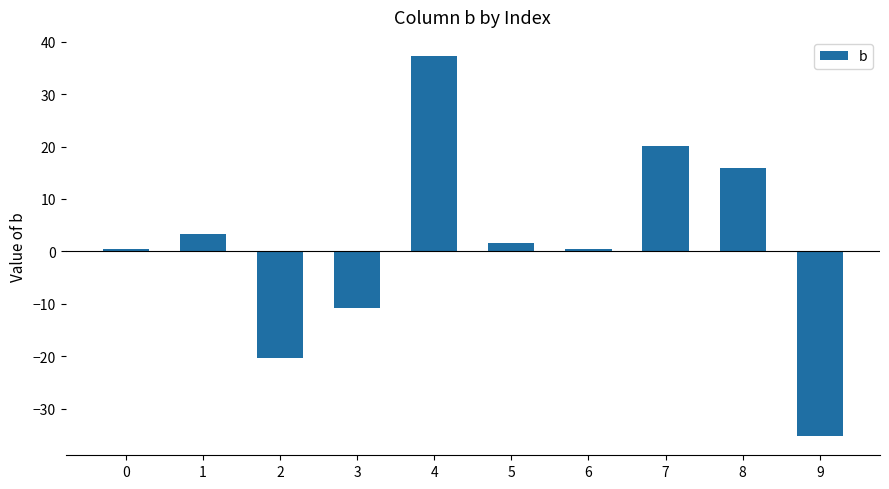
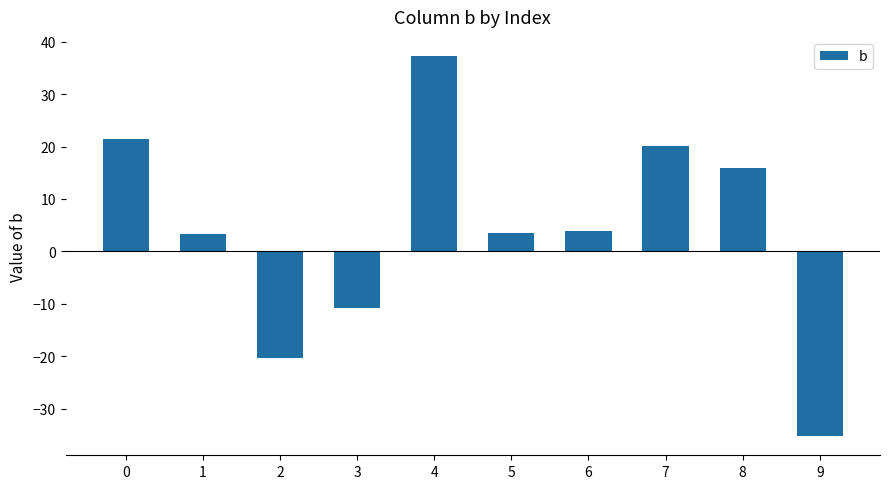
  {
-   "0": 0,
+   "0": 21,
    "1": 3,
    "2": -20,
    "3": -11,
    "4": 37,
-   "5": 2,
-   "6": 0,
+   "5": 3,
+   "6": 4,
    "7": 20,
    "8": 16,
    "9": -35
  }
